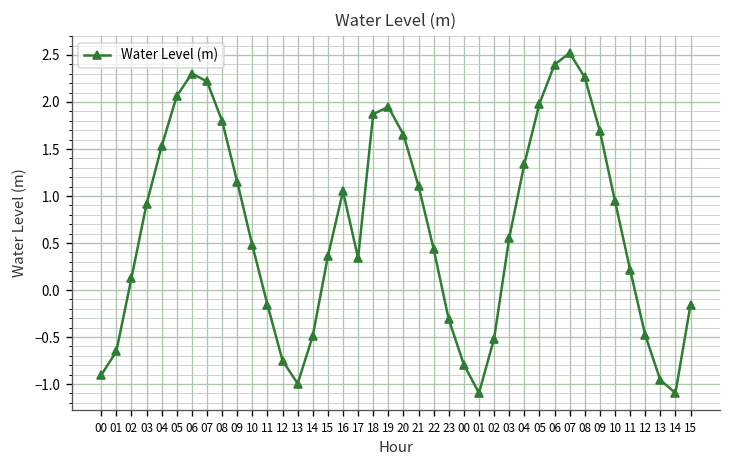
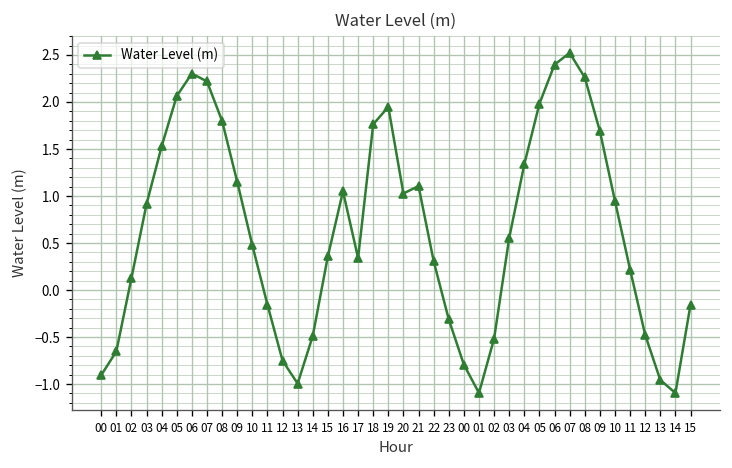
  {
    "16": 1.0,
    "17": 0.3,
-   "18": 1.9,
+   "18": 1.8,
    "19": 1.9,
-   "20": 1.7,
+   "20": 1.0,
    "21": 1.1,
-   "22": 0.4,
+   "22": 0.3,
    "23": -0.3
  }
